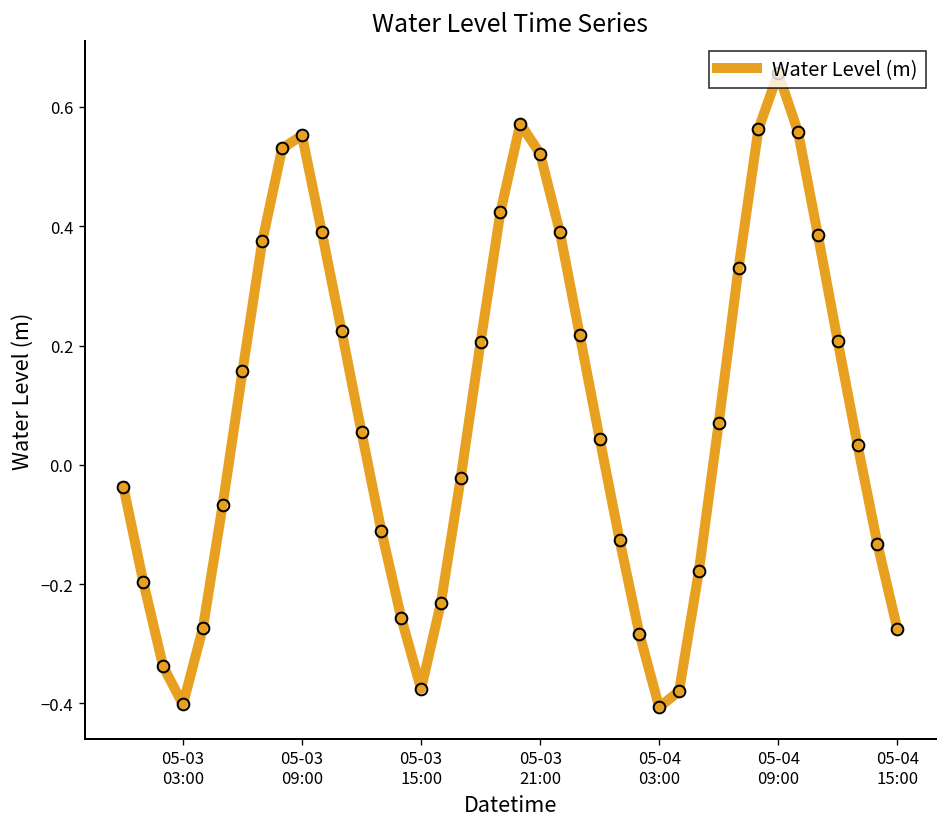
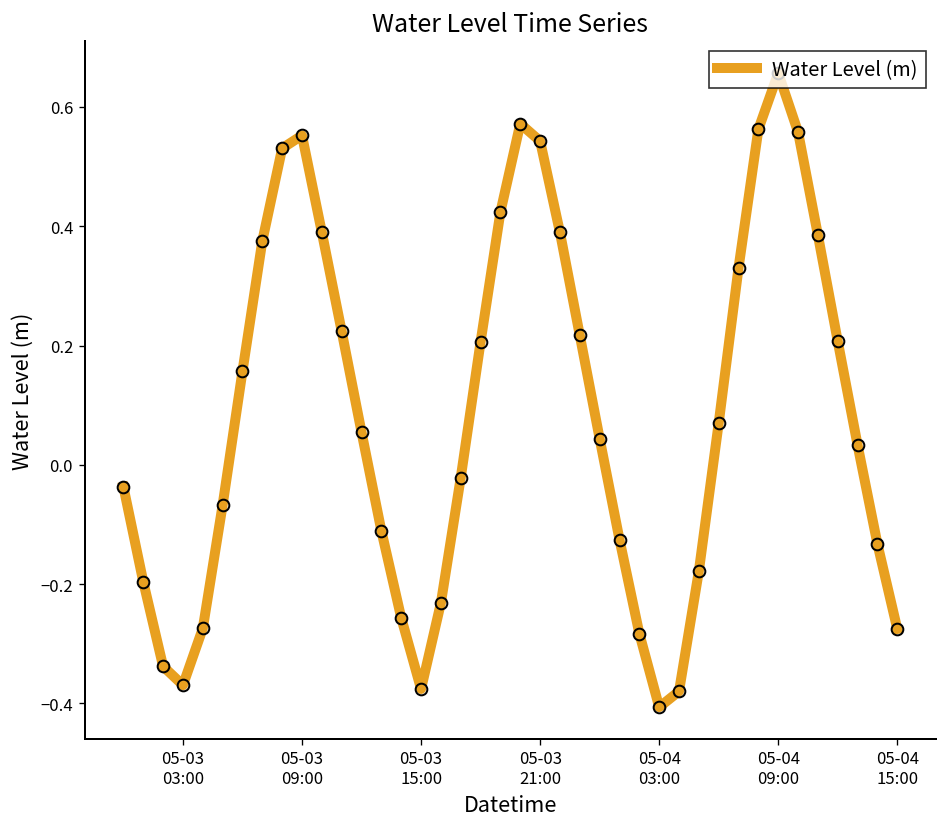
  {
-   "05-03 03:00": -0.40,
+   "05-03 03:00": -0.37,
    "05-03 09:00": 0.55,
    "05-03 15:00": -0.38,
-   "05-03 21:00": 0.52,
+   "05-03 21:00": 0.54,
    "05-04 03:00": -0.41,
    "05-04 15:00": -0.28
  }
